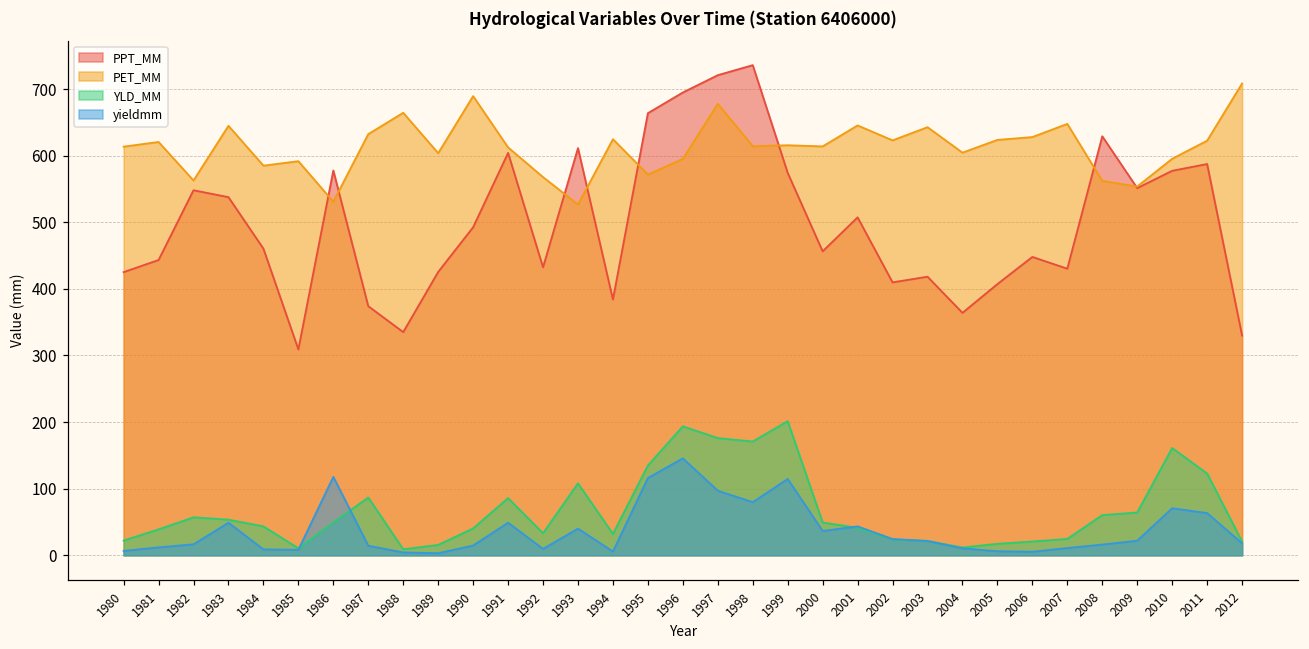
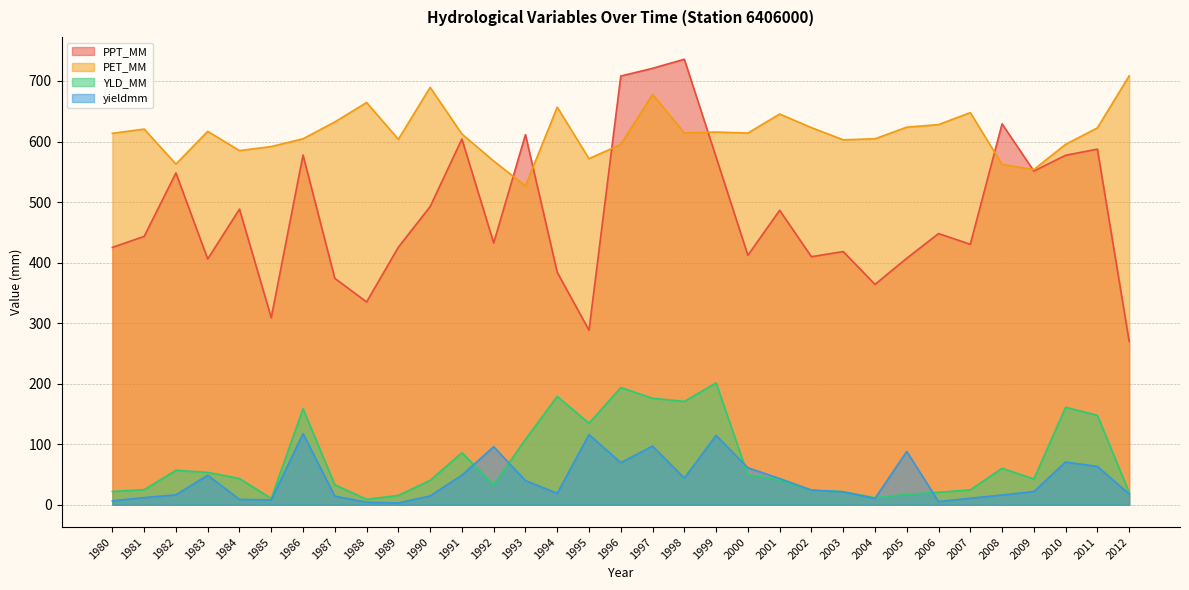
  {
    "PPT_MM": {
      "1980": 430,
      "1981": 440,
      "1982": 550,
-     "1983": 540,
-     "1984": 460,
+     "1983": 410,
+     "1984": 490,
      "1985": 310,
      "1986": 580,
      "1987": 370,
      "1988": 340,
      "1989": 430,
      "1990": 490,
      "1991": 600,
      "1992": 430,
      "1993": 610,
      "1994": 380,
-     "1995": 660,
-     "1996": 690,
+     "1995": 290,
+     "1996": 710,
      "1997": 720,
      "1998": 740,
      "1999": 570,
-     "2000": 460,
-     "2001": 510,
+     "2000": 410,
+     "2001": 490,
      "2002": 410,
      "2003": 420,
      "2004": 360,
      "2005": 410,
      "2006": 450,
      "2007": 430,
      "2008": 630,
      "2010": 580,
      "2011": 590,
-     "2012": 330
+     "2012": 270
    },
    "PET_MM": {
      "1980": 610,
      "1981": 620,
      "1982": 560,
-     "1983": 640,
+     "1983": 620,
      "1984": 590,
      "1985": 590,
-     "1986": 530,
+     "1986": 600,
      "1987": 630,
      "1988": 660,
      "1989": 600,
      "1990": 690,
      "1991": 610,
      "1992": 570,
      "1993": 530,
-     "1994": 620,
+     "1994": 660,
      "1995": 570,
      "1996": 600,
      "1997": 680,
      "1998": 610,
      "1999": 620,
      "2000": 610,
      "2001": 650,
      "2002": 620,
-     "2003": 640,
+     "2003": 600,
      "2004": 600,
      "2005": 620,
      "2006": 630,
      "2007": 650,
      "2008": 560,
      "2010": 600,
      "2011": 620,
      "2012": 710
    },
    "YLD_MM": {
      "1980": 20,
-     "1981": 40,
+     "1981": 20,
      "1982": 60,
      "1983": 50,
      "1984": 40,
-     "1986": 50,
-     "1987": 90,
+     "1986": 160,
+     "1987": 30,
      "1988": 10,
      "1989": 20,
      "1990": 40,
      "1991": 90,
      "1992": 30,
      "1993": 110,
-     "1994": 30,
+     "1994": 180,
      "1995": 130,
      "1996": 190,
      "1997": 180,
      "1998": 170,
      "1999": 200,
      "2000": 50,
      "2005": 20,
      "2006": 20,
      "2007": 20,
      "2008": 60,
-     "2009": 60,
+     "2009": 40,
      "2010": 160,
-     "2011": 120
+     "2011": 150
    },
    "yieldmm": {
      "1980": 10,
      "1981": 10,
      "1982": 20,
      "1983": 50,
      "1984": 10,
      "1986": 120,
      "1987": 10,
      "1988": 0,
      "1989": 0,
      "1990": 10,
      "1991": 50,
-     "1992": 10,
+     "1992": 100,
      "1993": 40,
-     "1994": 10,
+     "1994": 20,
      "1995": 120,
-     "1996": 150,
+     "1996": 70,
      "1997": 100,
-     "1998": 80,
+     "1998": 40,
      "1999": 110,
-     "2000": 40,
-     "2005": 10,
+     "2000": 60,
+     "2005": 90,
      "2006": 10,
      "2007": 10,
      "2008": 20,
      "2009": 20,
      "2010": 70,
      "2011": 60
    }
  }
